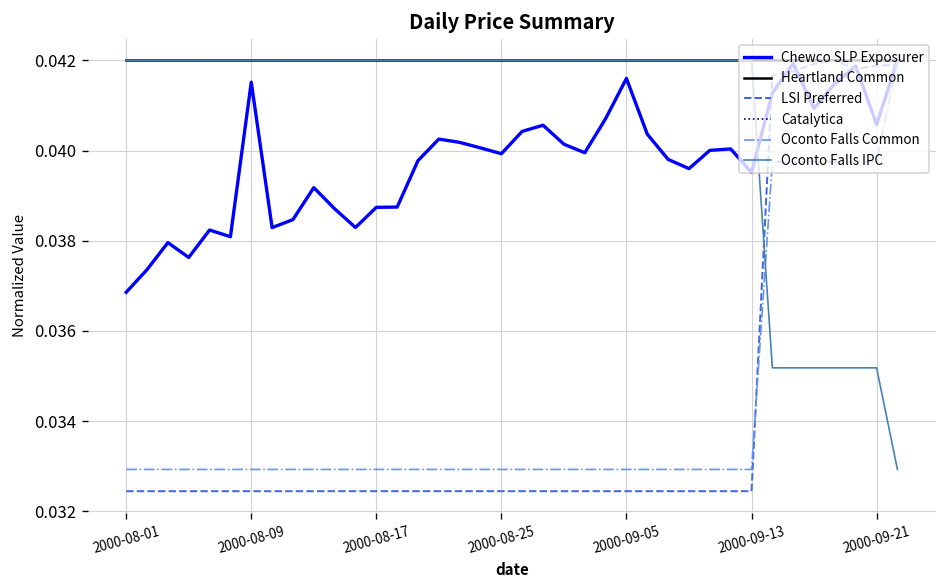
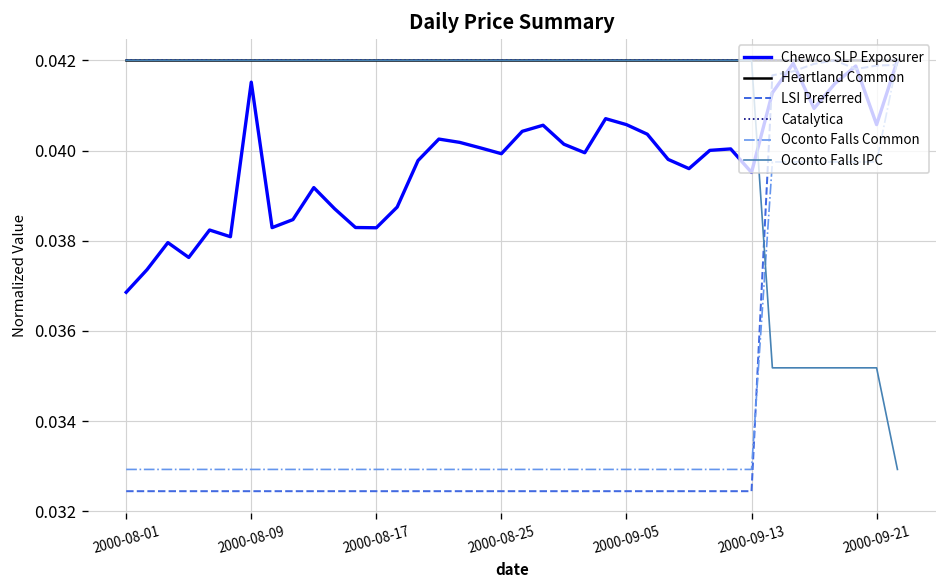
  {
    "Chewco SLP Exposurer": {
      "2000-08-01": 0.0369,
      "2000-08-09": 0.0415,
-     "2000-08-17": 0.0387,
+     "2000-08-17": 0.0383,
      "2000-08-25": 0.0399,
-     "2000-09-05": 0.0416,
+     "2000-09-05": 0.0406,
      "2000-09-13": 0.0395
    }
  }
